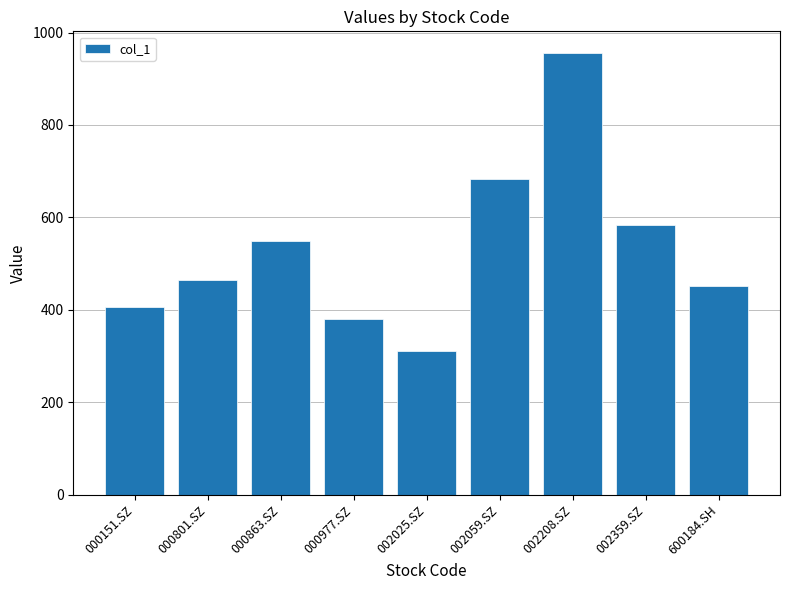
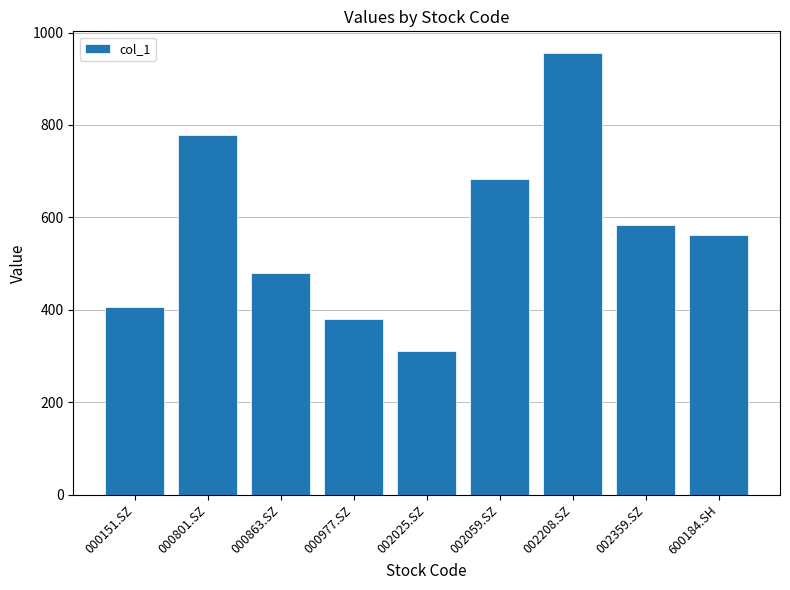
  {
    "000151.SZ": 410,
-   "000801.SZ": 460,
-   "000863.SZ": 550,
+   "000801.SZ": 780,
+   "000863.SZ": 480,
    "000977.SZ": 380,
    "002025.SZ": 310,
    "002059.SZ": 680,
    "002208.SZ": 950,
    "002359.SZ": 580,
-   "600184.SH": 450
+   "600184.SH": 560
  }
